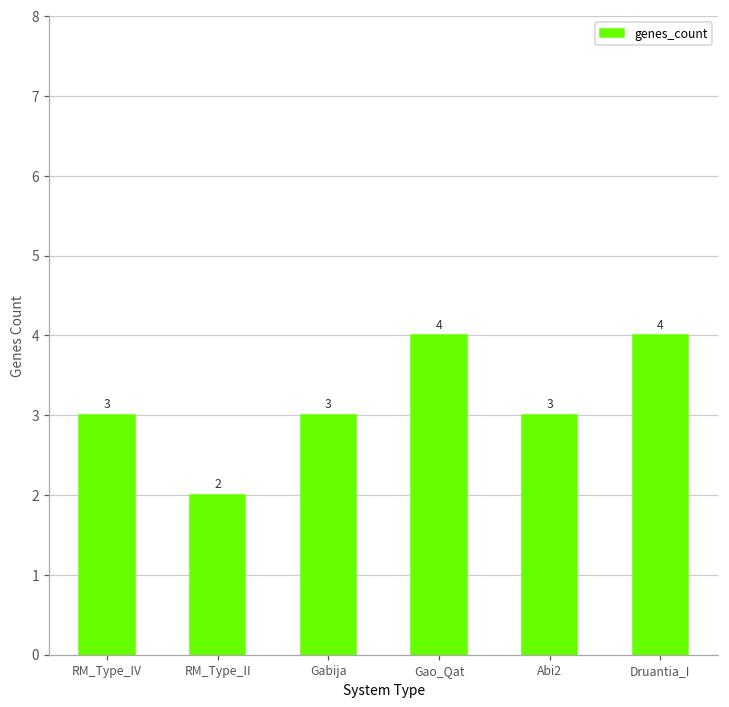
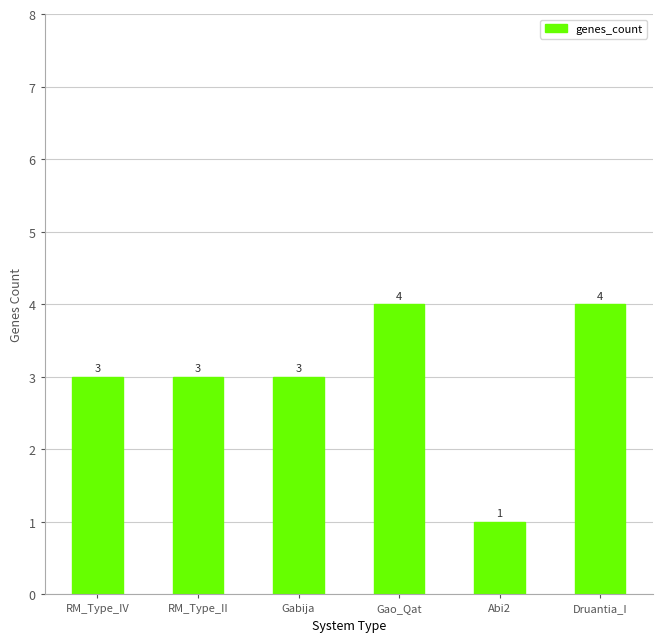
  {
    "RM_Type_IV": 3,
-   "RM_Type_II": 2,
+   "RM_Type_II": 3,
    "Gabija": 3,
    "Gao_Qat": 4,
-   "Abi2": 3,
+   "Abi2": 1,
    "Druantia_I": 4
  }
